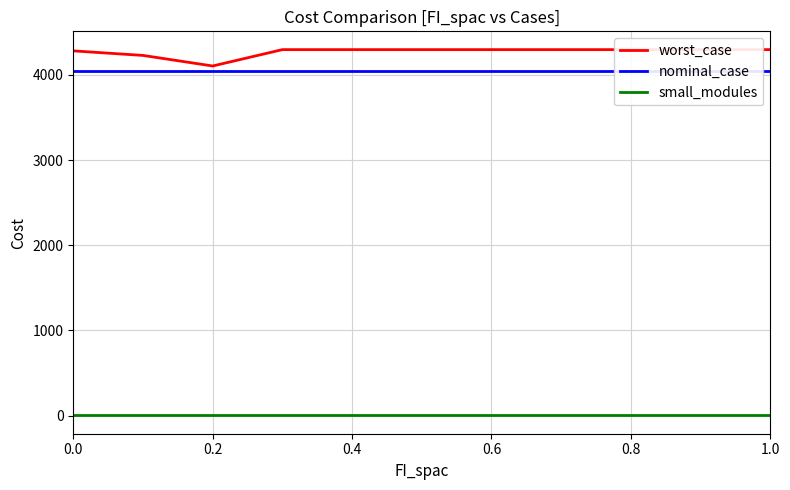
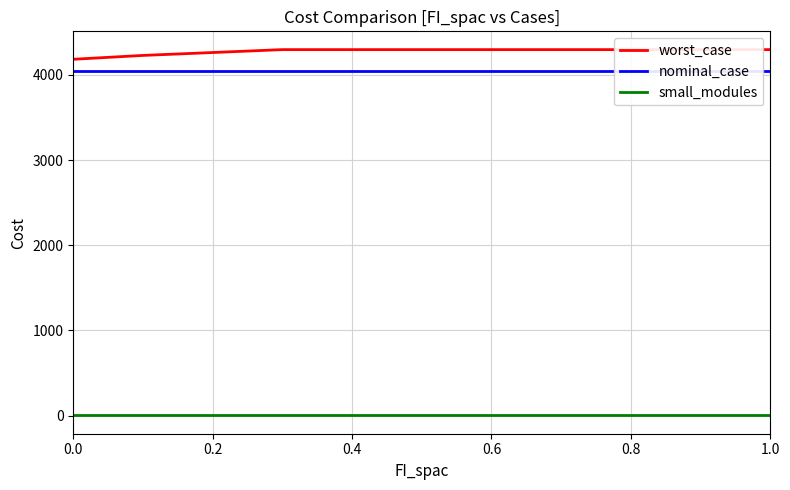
  {
    "worst_case": {
-     "0.0": 4300,
-     "0.2": 4100,
+     "0.0": 4200,
+     "0.2": 4300,
      "0.4": 4300,
      "0.6": 4300,
      "1.0": 4300
    },
    "nominal_case": {
      "0.0": 4000,
      "0.2": 4000,
      "0.4": 4000,
      "0.6": 4000,
      "1.0": 4000
    },
    "small_modules": {
      "0.0": 0,
      "0.2": 0,
      "0.4": 0,
      "0.6": 0,
      "0.8": 0,
      "1.0": 0
    }
  }
